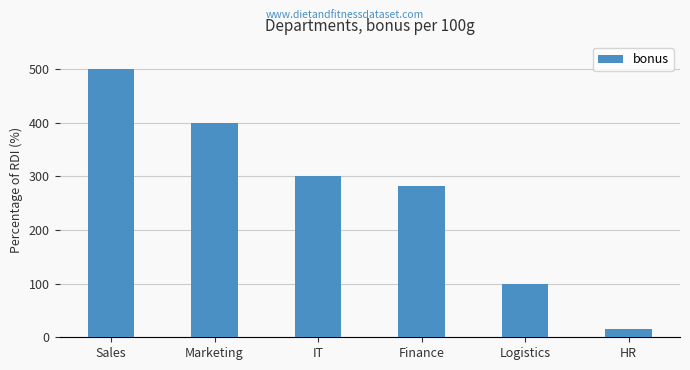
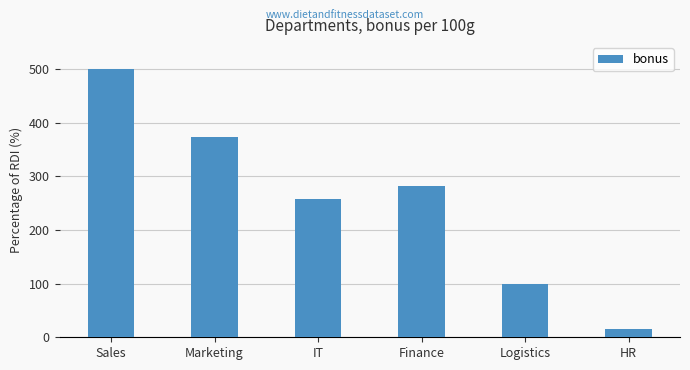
  {
    "Sales": 500,
-   "Marketing": 400,
-   "IT": 300,
+   "Marketing": 370,
+   "IT": 260,
    "Finance": 280,
    "Logistics": 100,
    "HR": 20
  }
